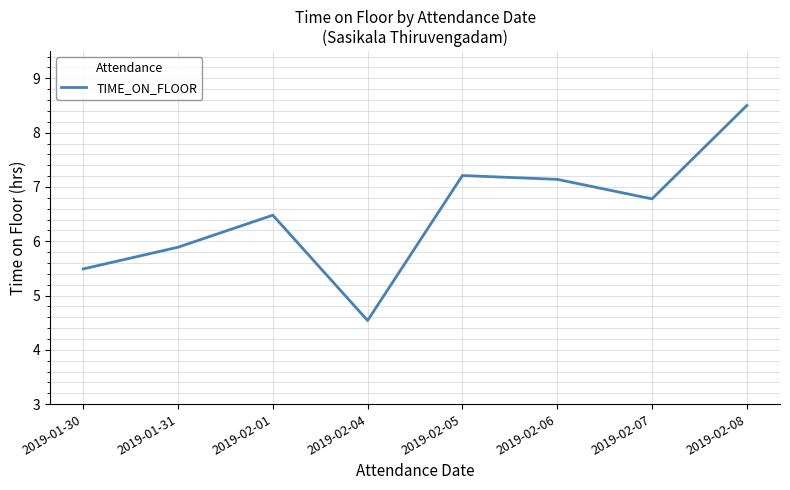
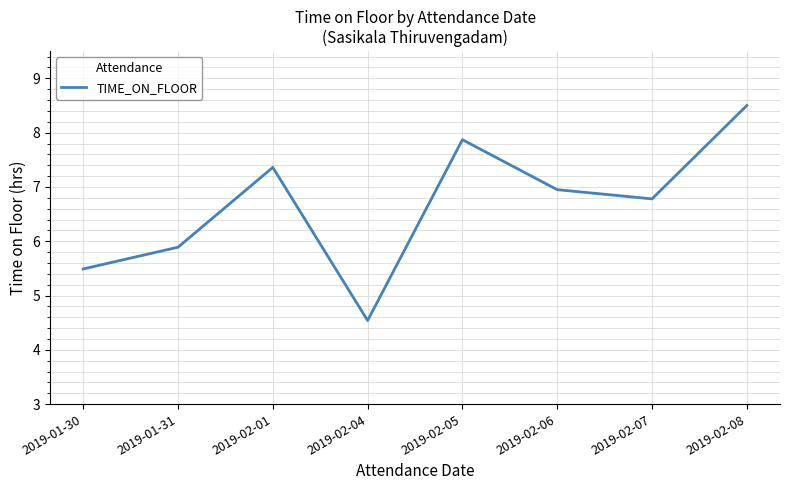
  {
    "2019-01-30": 5.5,
    "2019-01-31": 5.9,
-   "2019-02-01": 6.5,
+   "2019-02-01": 7.4,
    "2019-02-04": 4.5,
-   "2019-02-05": 7.2,
-   "2019-02-06": 7.1,
+   "2019-02-05": 7.9,
+   "2019-02-06": 7.0,
    "2019-02-07": 6.8,
    "2019-02-08": 8.5
  }
